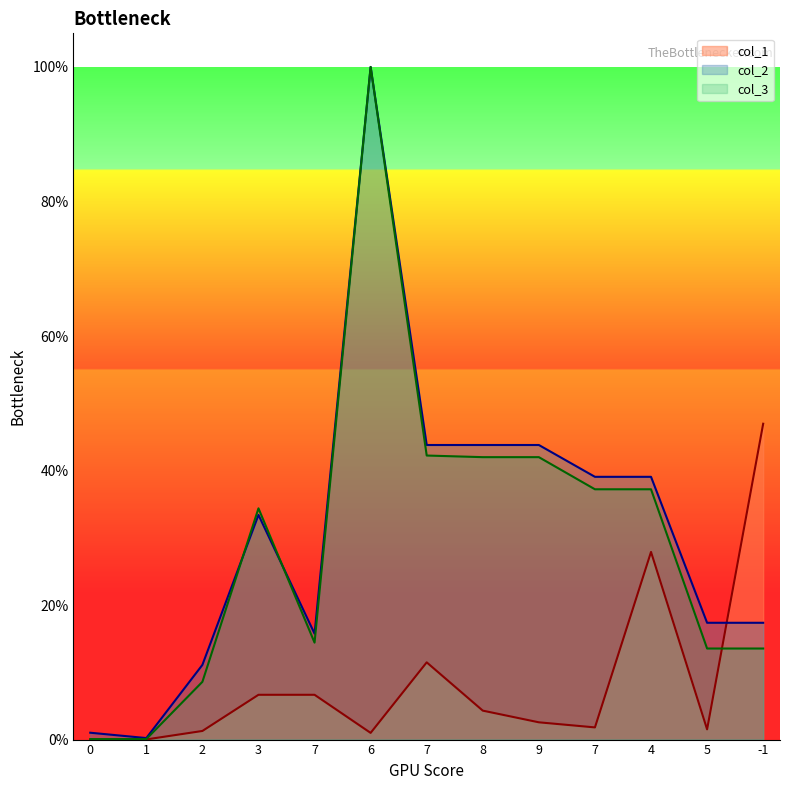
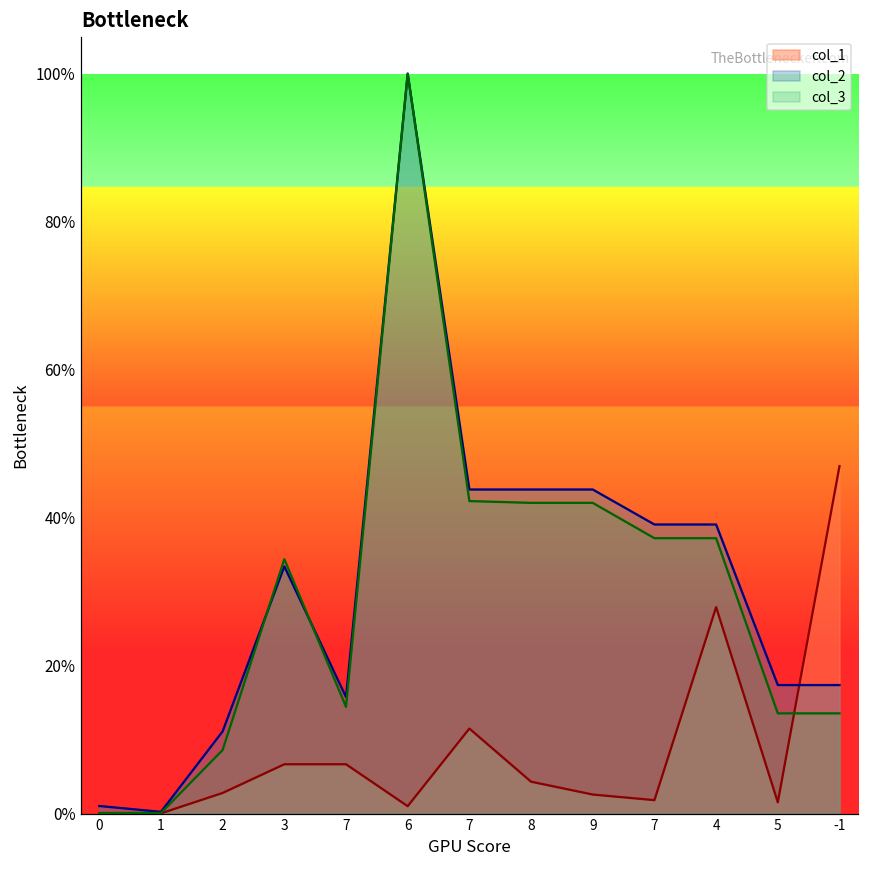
  {
    "col_1": {
-     "2": "1%",
+     "2": "3%",
      "3": "7%",
      "6": "1%",
      "8": "4%",
      "9": "3%",
      "4": "28%",
      "5": "2%",
      "-1": "47%"
    }
  }
